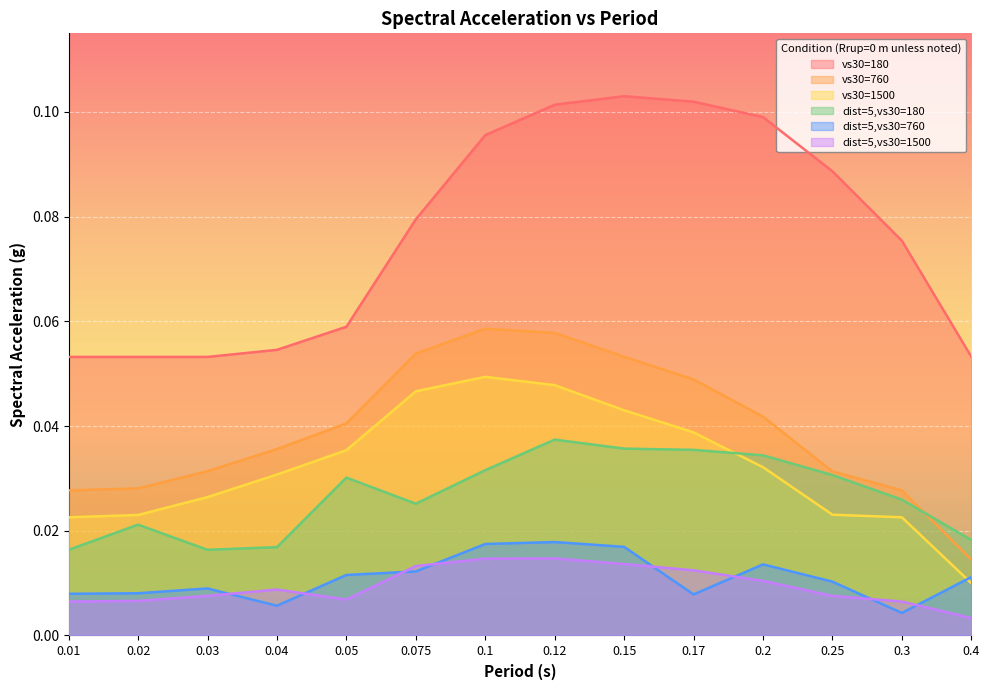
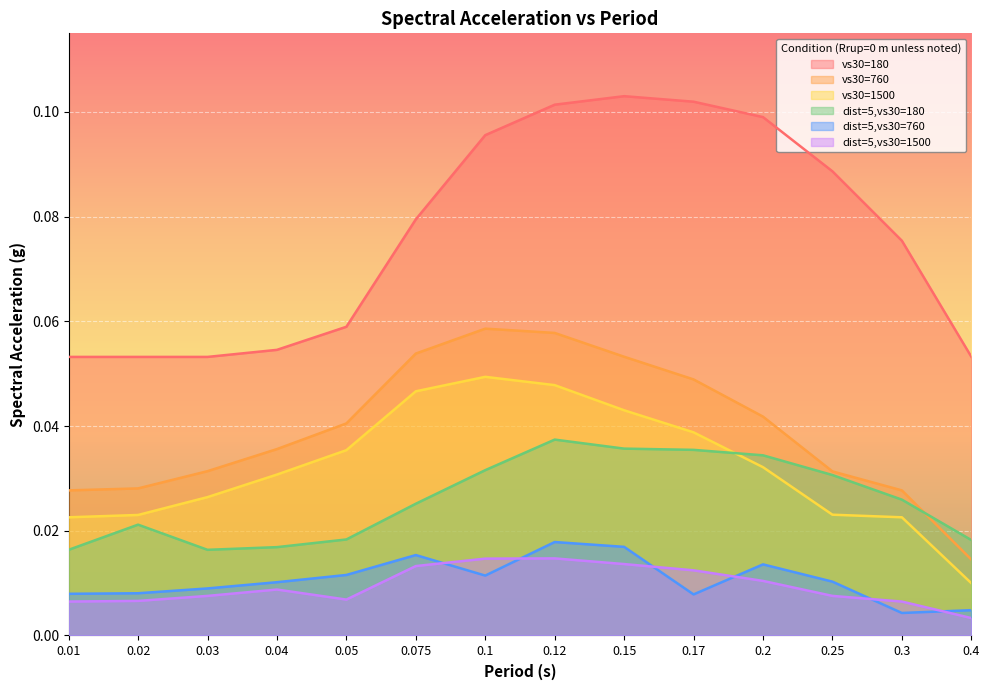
  {
    "dist=5,vs30=180": {
      "0.01": 0.016,
      "0.02": 0.021,
      "0.03": 0.016,
      "0.04": 0.017,
-     "0.05": 0.030,
+     "0.05": 0.018,
      "0.075": 0.025,
      "0.1": 0.032,
      "0.12": 0.037,
      "0.15": 0.036,
      "0.17": 0.035,
      "0.2": 0.034,
      "0.25": 0.031,
      "0.3": 0.026,
      "0.4": 0.018
    },
    "dist=5,vs30=760": {
      "0.01": 0.008,
      "0.02": 0.008,
      "0.03": 0.009,
-     "0.04": 0.006,
+     "0.04": 0.010,
      "0.05": 0.012,
-     "0.075": 0.012,
-     "0.1": 0.017,
+     "0.075": 0.015,
+     "0.1": 0.011,
      "0.12": 0.018,
      "0.15": 0.017,
      "0.17": 0.008,
      "0.2": 0.014,
      "0.25": 0.010,
      "0.3": 0.004,
-     "0.4": 0.011
+     "0.4": 0.005
    },
    "dist=5,vs30=1500": {
      "0.01": 0.006,
      "0.02": 0.007,
      "0.03": 0.008,
      "0.04": 0.009,
      "0.05": 0.007,
      "0.075": 0.013,
      "0.1": 0.015,
      "0.12": 0.015,
      "0.15": 0.014,
      "0.17": 0.012,
      "0.2": 0.010,
      "0.25": 0.008,
      "0.3": 0.006,
      "0.4": 0.003
    }
  }
